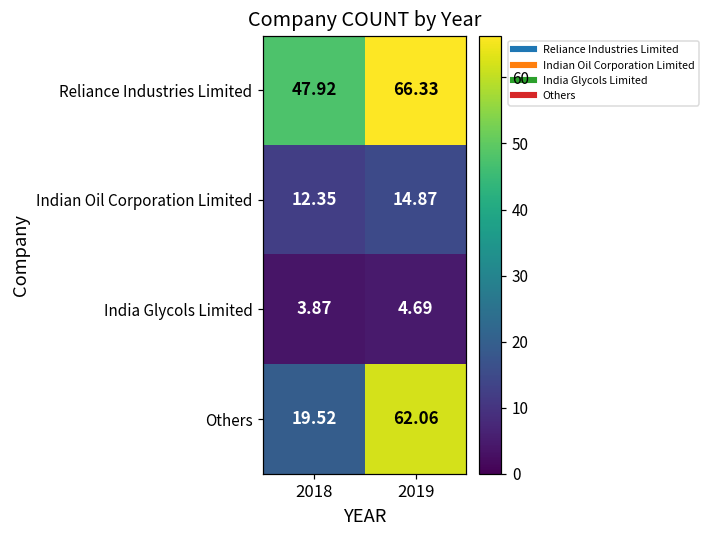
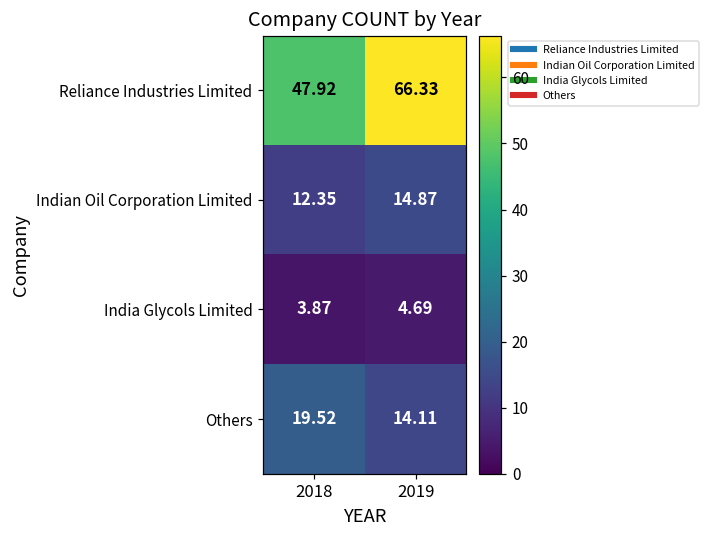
  {
    "Reliance Industries Limited": {
      "2018": 47.92,
      "2019": 66.33
    },
    "Indian Oil Corporation Limited": {
      "2018": 12.35,
      "2019": 14.87
    },
    "India Glycols Limited": {
      "2018": 3.87,
      "2019": 4.69
    },
    "Others": {
      "2018": 19.52,
-     "2019": 62.06
+     "2019": 14.11
    }
  }
